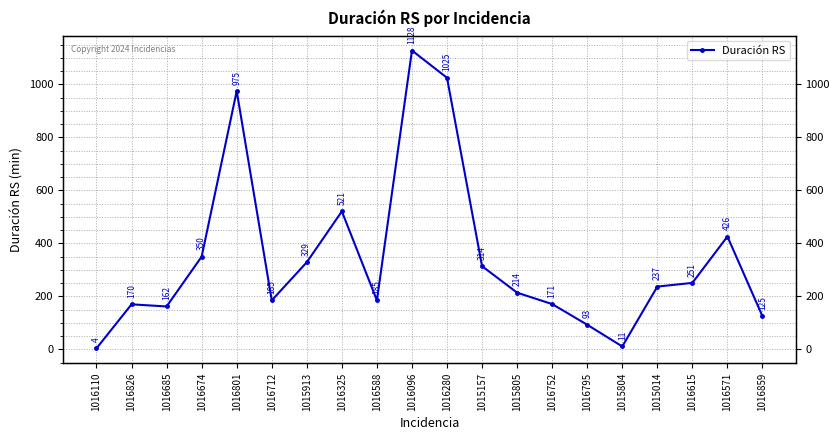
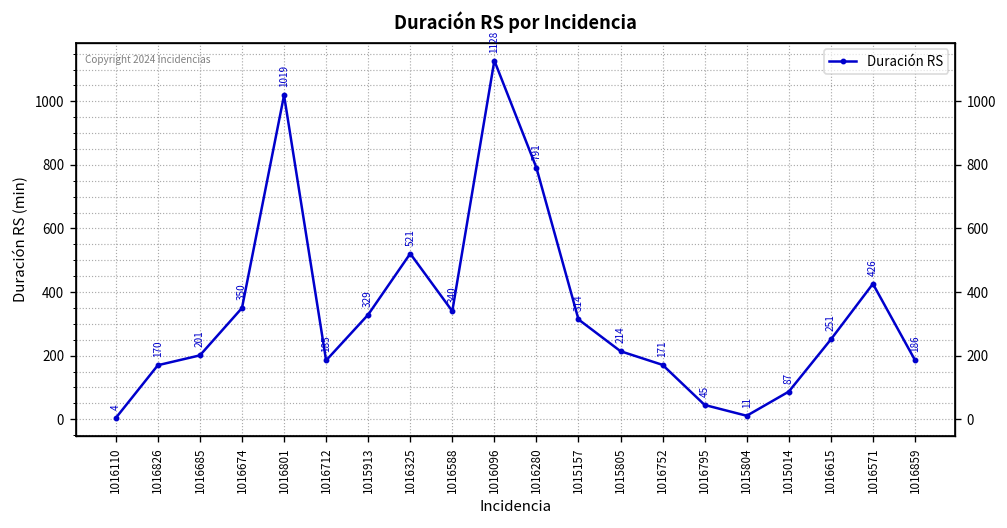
  {
    "1016110": 4,
    "1016826": 170,
-   "1016685": 162,
+   "1016685": 201,
    "1016674": 350,
-   "1016801": 975,
+   "1016801": 1019,
    "1016712": 185,
    "1015913": 329,
    "1016325": 521,
-   "1016588": 185,
+   "1016588": 340,
    "1016096": 1128,
-   "1016280": 1025,
+   "1016280": 791,
    "1015157": 314,
    "1015805": 214,
    "1016752": 171,
-   "1016795": 93,
+   "1016795": 45,
    "1015804": 11,
-   "1015014": 237,
+   "1015014": 87,
    "1016615": 251,
    "1016571": 426,
-   "1016859": 125
+   "1016859": 186
  }
